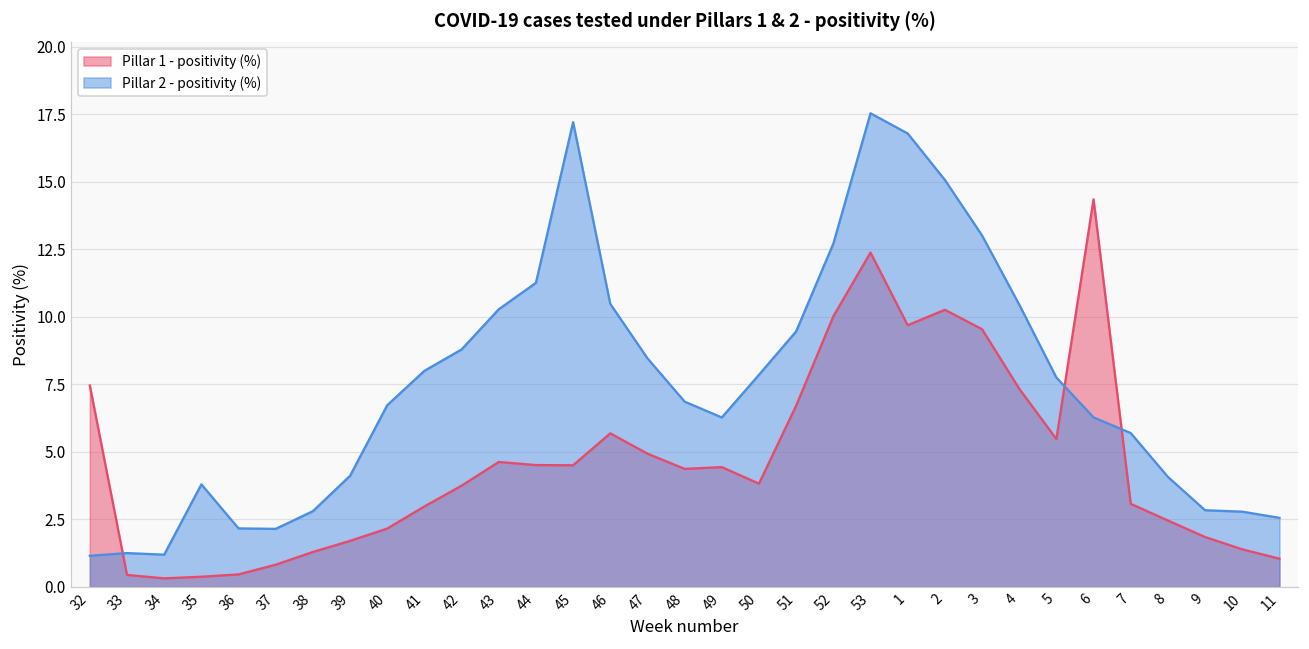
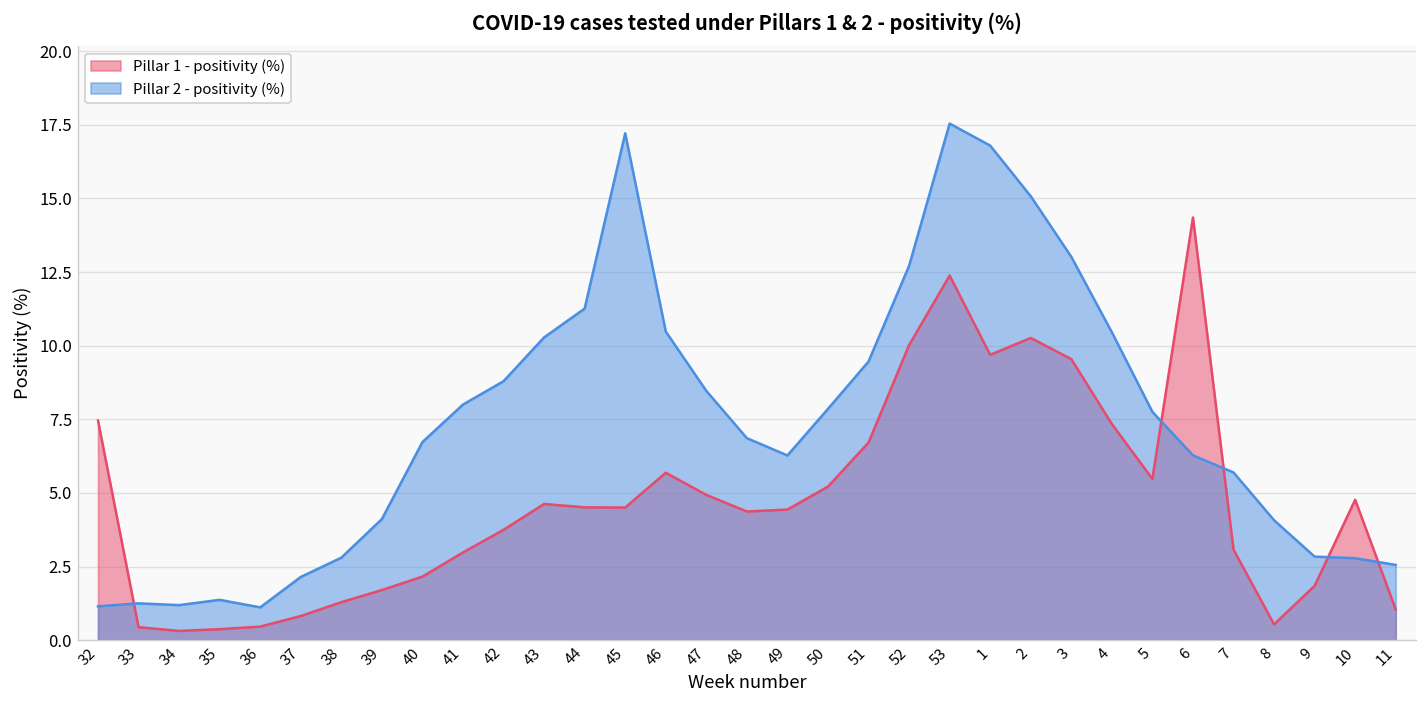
  {
    "Pillar 1 - positivity (%)": {
      "32": 7.5,
      "33": 0.4,
      "34": 0.3,
      "35": 0.4,
      "36": 0.5,
      "37": 0.8,
      "38": 1.3,
      "39": 1.7,
      "40": 2.2,
      "41": 3.0,
      "42": 3.7,
      "43": 4.6,
      "44": 4.5,
      "45": 4.5,
      "46": 5.7,
      "47": 4.9,
      "48": 4.4,
      "49": 4.4,
-     "50": 3.8,
+     "50": 5.2,
      "51": 6.7,
      "52": 10.0,
      "53": 12.4,
      "1": 9.7,
      "2": 10.3,
      "3": 9.5,
      "4": 7.3,
      "5": 5.5,
      "6": 14.4,
      "7": 3.1,
-     "8": 2.5,
+     "8": 0.5,
      "9": 1.8,
-     "10": 1.4,
+     "10": 4.8,
      "11": 1.0
    },
    "Pillar 2 - positivity (%)": {
      "32": 1.2,
      "33": 1.3,
      "34": 1.2,
-     "35": 3.8,
-     "36": 2.2,
+     "35": 1.4,
+     "36": 1.1,
      "37": 2.1,
      "38": 2.8,
      "39": 4.1,
      "40": 6.7,
      "41": 8.0,
      "42": 8.8,
      "43": 10.3,
      "44": 11.3,
      "45": 17.2,
      "46": 10.5,
      "47": 8.5,
      "48": 6.9,
      "49": 6.3,
      "50": 7.9,
      "51": 9.5,
      "52": 12.7,
      "53": 17.5,
      "1": 16.8,
      "2": 15.1,
      "3": 13.0,
      "4": 10.5,
      "5": 7.8,
      "6": 6.3,
      "7": 5.7,
      "8": 4.1,
      "9": 2.8,
      "10": 2.8,
      "11": 2.6
    }
  }
